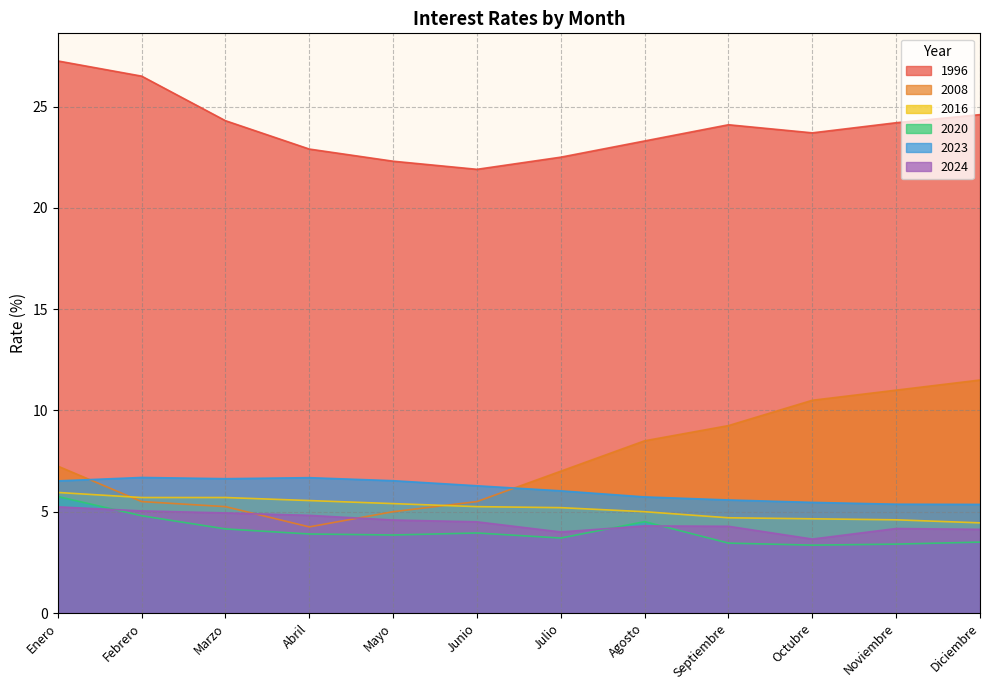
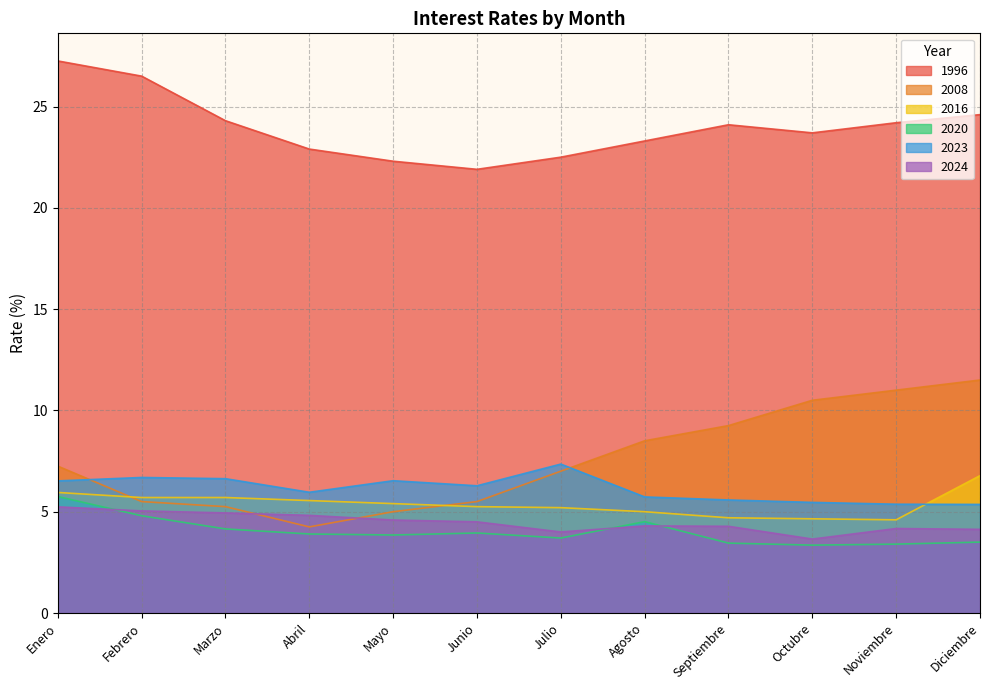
  {
    "2016": {
      "Enero": 6.0,
      "Febrero": 5.7,
      "Marzo": 5.7,
      "Abril": 5.6,
      "Mayo": 5.4,
      "Junio": 5.3,
      "Julio": 5.2,
      "Agosto": 5.0,
      "Septiembre": 4.7,
      "Octubre": 4.7,
      "Noviembre": 4.6,
-     "Diciembre": 4.5
+     "Diciembre": 6.8
    },
    "2020": {
      "Enero": 5.8,
      "Febrero": 4.8,
      "Marzo": 4.2,
      "Abril": 3.9,
      "Mayo": 3.9,
      "Junio": 4.0,
      "Julio": 3.7,
      "Agosto": 4.5,
      "Septiembre": 3.5,
      "Octubre": 3.4,
      "Noviembre": 3.4,
      "Diciembre": 3.5
    },
    "2023": {
      "Enero": 6.5,
      "Febrero": 6.7,
      "Marzo": 6.6,
-     "Abril": 6.7,
+     "Abril": 6.0,
      "Mayo": 6.5,
      "Junio": 6.3,
-     "Julio": 6.0,
+     "Julio": 7.4,
      "Agosto": 5.7,
      "Septiembre": 5.6,
      "Octubre": 5.5,
      "Noviembre": 5.4,
      "Diciembre": 5.4
    },
    "2024": {
      "Enero": 5.2,
      "Febrero": 5.0,
      "Marzo": 4.9,
      "Abril": 4.8,
      "Mayo": 4.6,
      "Junio": 4.5,
      "Julio": 4.0,
      "Agosto": 4.3,
      "Septiembre": 4.3,
      "Octubre": 3.7,
      "Noviembre": 4.2,
      "Diciembre": 4.1
    }
  }
